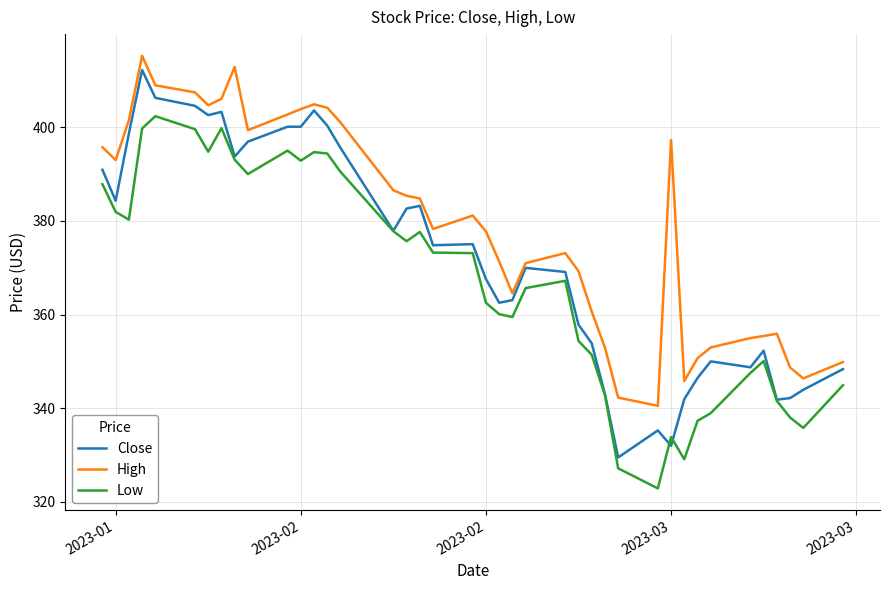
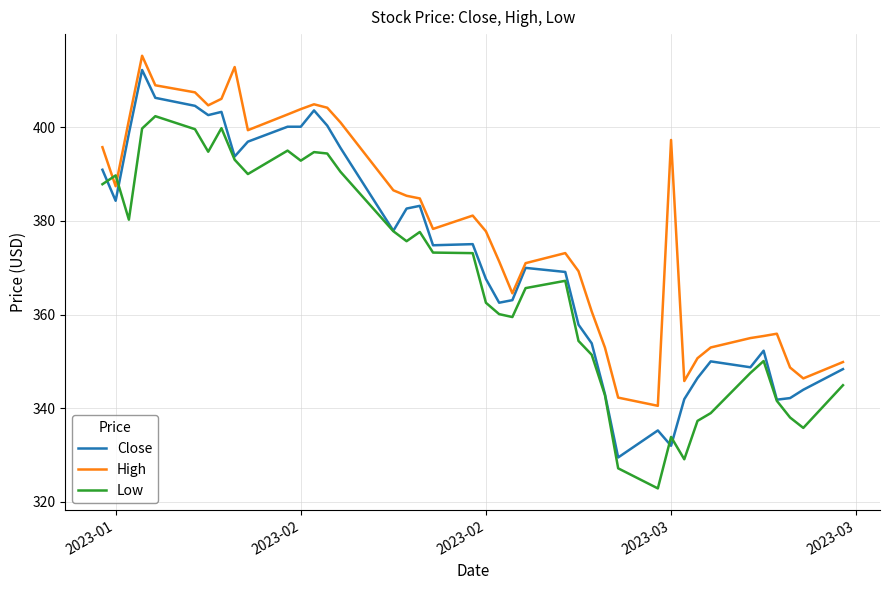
  {
    "Close": {
      "2023-01": 384,
      "2023-03": 332
    },
    "High": {
-     "2023-01": 393,
+     "2023-01": 387,
      "2023-03": 397
    },
    "Low": {
-     "2023-01": 382,
+     "2023-01": 390,
      "2023-03": 334
    }
  }
